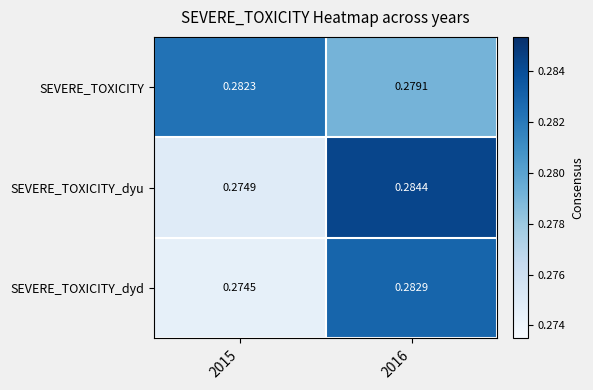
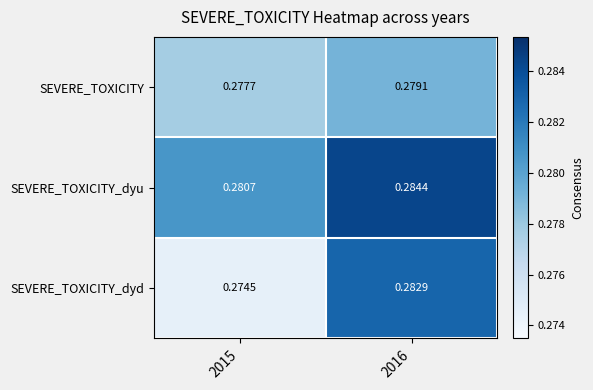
  {
    "SEVERE_TOXICITY": {
-     "2015": 0.2823,
+     "2015": 0.2777,
      "2016": 0.2791
    },
    "SEVERE_TOXICITY_dyu": {
-     "2015": 0.2749,
+     "2015": 0.2807,
      "2016": 0.2844
    },
    "SEVERE_TOXICITY_dyd": {
      "2015": 0.2745,
      "2016": 0.2829
    }
  }
